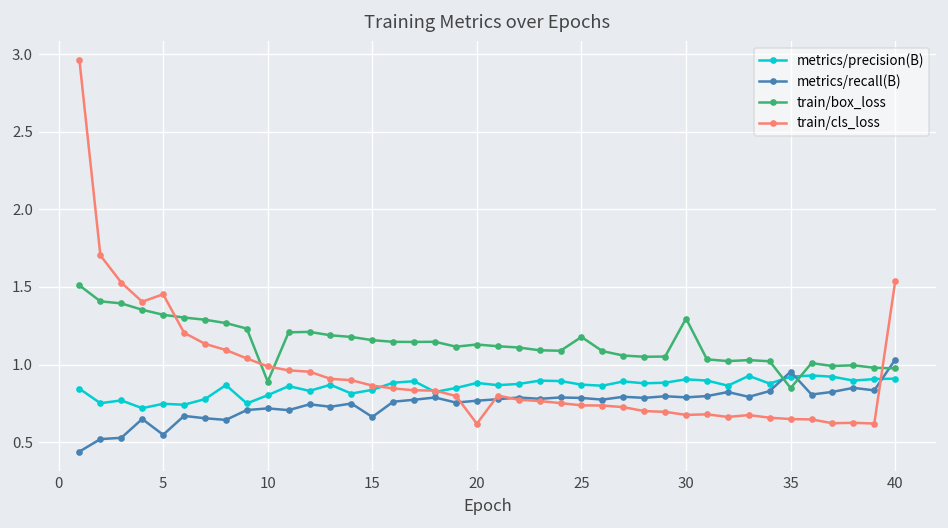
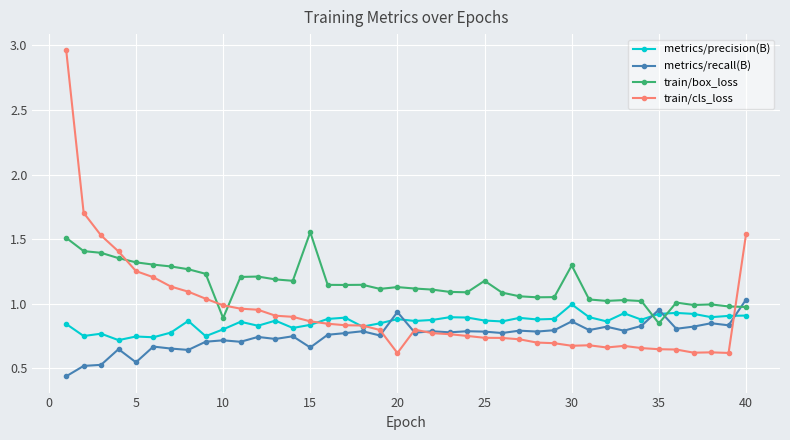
  {
    "metrics/precision(B)": {
      "5": 0.75,
      "10": 0.80,
      "15": 0.84,
      "20": 0.88,
      "25": 0.87,
-     "30": 0.90,
+     "30": 1.00,
      "35": 0.92,
      "40": 0.91
    },
    "metrics/recall(B)": {
      "5": 0.55,
      "10": 0.72,
      "15": 0.66,
-     "20": 0.77,
+     "20": 0.94,
      "25": 0.78,
-     "30": 0.79,
+     "30": 0.86,
      "35": 0.95,
      "40": 1.03
    },
    "train/box_loss": {
      "5": 1.32,
      "10": 0.89,
-     "15": 1.16,
+     "15": 1.55,
      "20": 1.13,
      "25": 1.18,
      "30": 1.30,
      "35": 0.85,
      "40": 0.98
    },
    "train/cls_loss": {
-     "5": 1.45,
+     "5": 1.25,
      "10": 0.99,
      "15": 0.86,
      "20": 0.62,
      "25": 0.74,
      "30": 0.68,
      "35": 0.65,
      "40": 1.54
    }
  }
